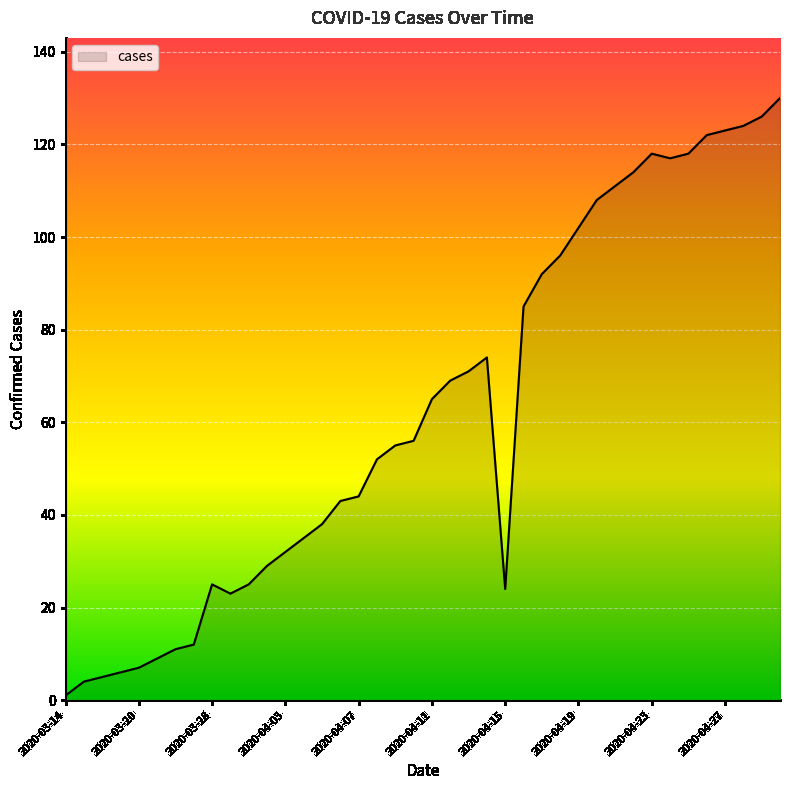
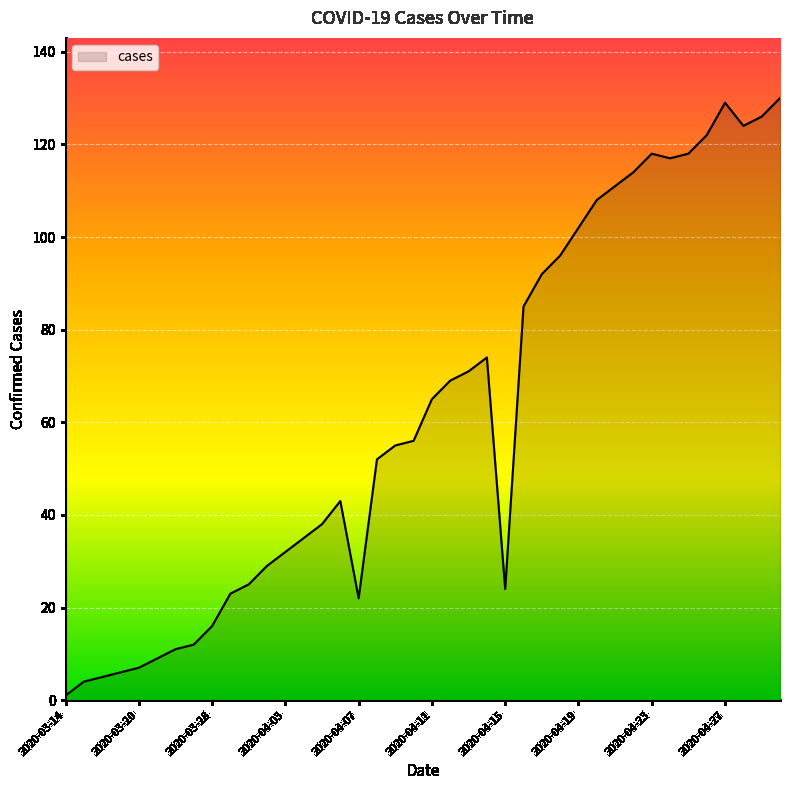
  {
    "2020-03-14": 1,
    "2020-03-20": 7,
-   "2020-03-28": 25,
+   "2020-03-28": 16,
    "2020-04-03": 32,
-   "2020-04-07": 44,
+   "2020-04-07": 22,
    "2020-04-11": 65,
    "2020-04-15": 24,
    "2020-04-19": 102,
    "2020-04-23": 118,
-   "2020-04-27": 123
+   "2020-04-27": 129
  }
